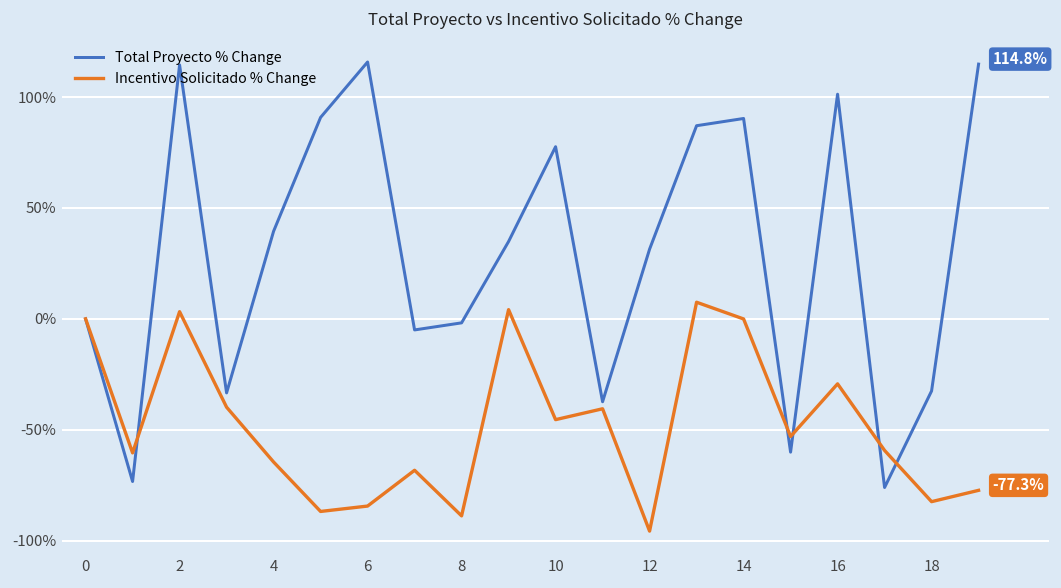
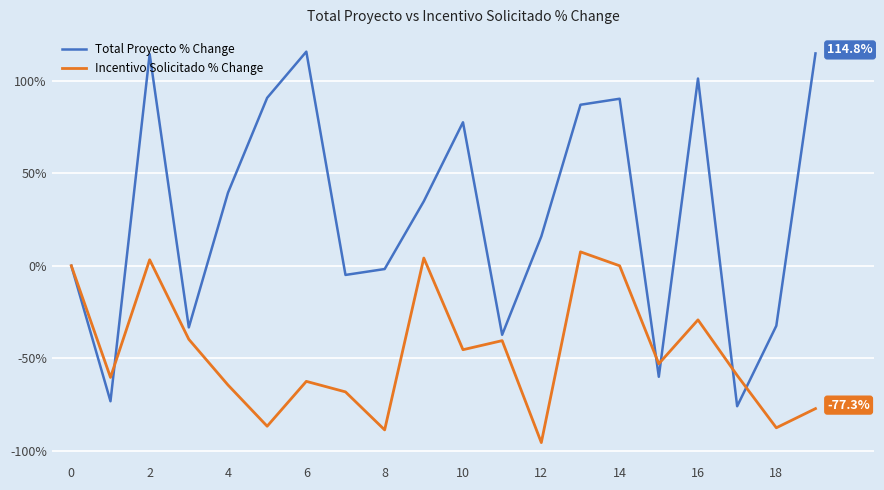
  {
    "Total Proyecto % Change": {
      "2": "114%",
      "4": "39%",
      "6": "116%",
      "8": "-2%",
      "10": "78%",
-     "12": "31%",
+     "12": "16%",
      "14": "90%",
      "16": "101%",
      "18": "-32%"
    },
    "Incentivo Solicitado % Change": {
      "2": "3%",
      "4": "-65%",
-     "6": "-84%",
+     "6": "-63%",
      "8": "-89%",
      "10": "-45%",
      "12": "-96%",
      "14": "0%",
      "16": "-29%",
-     "18": "-82%"
+     "18": "-88%"
    }
  }
